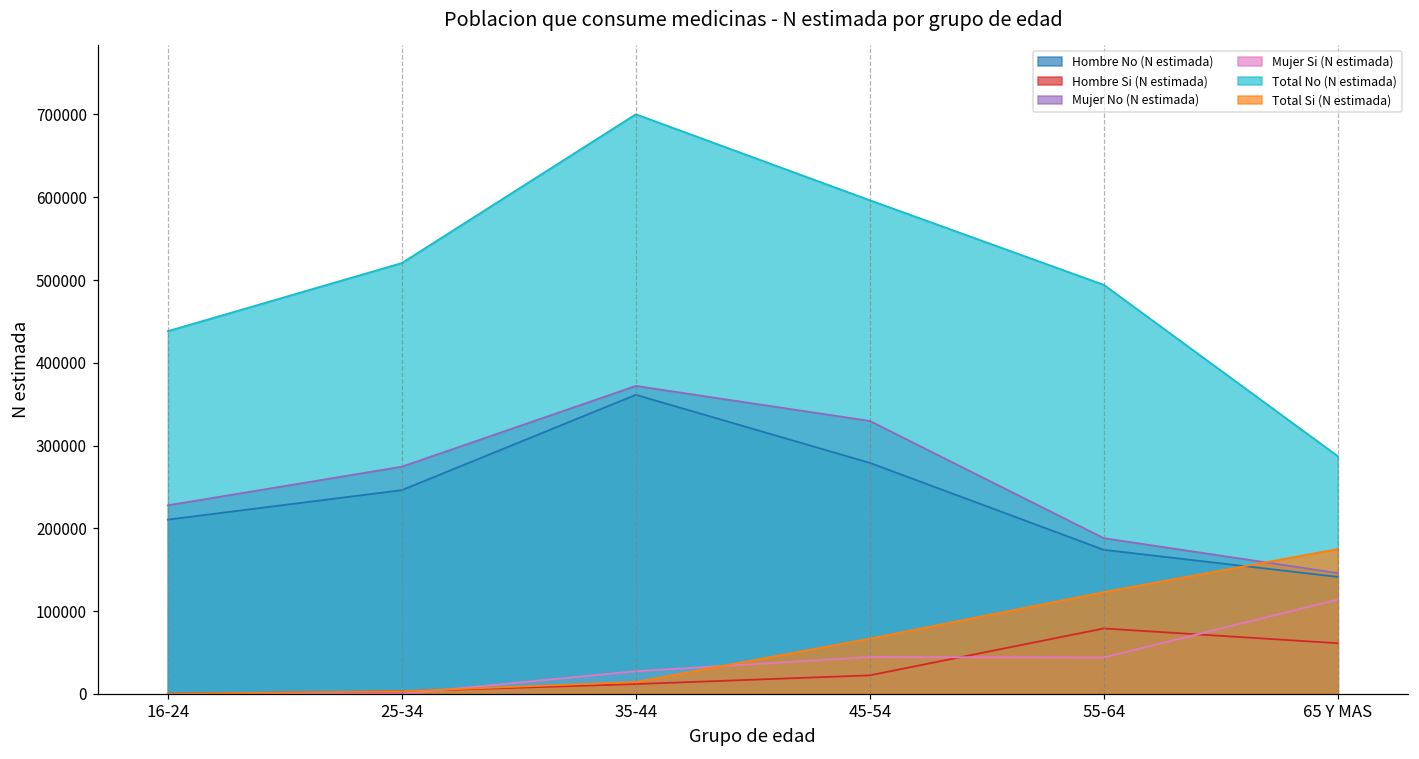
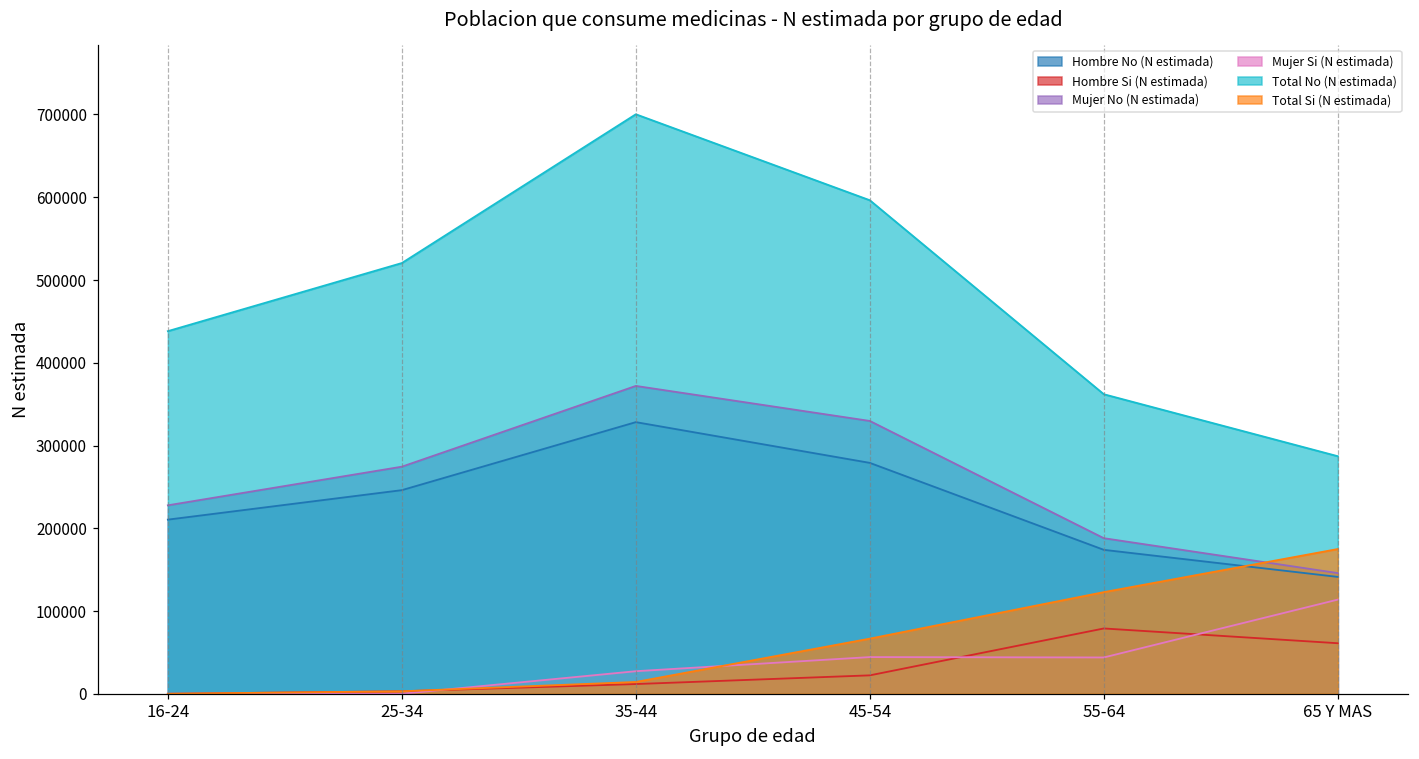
  {
    "Hombre No (N estimada)": {
      "16-24": 210000,
      "25-34": 250000,
-     "35-44": 360000,
+     "35-44": 330000,
      "45-54": 280000,
      "55-64": 170000,
      "65 Y MAS": 140000
    },
    "Hombre Si (N estimada)": {
      "45-54": 20000,
      "55-64": 80000,
      "65 Y MAS": 60000
    },
    "Mujer No (N estimada)": {
      "16-24": 230000,
      "25-34": 270000,
      "35-44": 370000,
      "45-54": 330000,
      "55-64": 190000,
      "65 Y MAS": 150000
    },
    "Mujer Si (N estimada)": {
      "35-44": 30000,
      "45-54": 40000,
      "55-64": 40000,
      "65 Y MAS": 110000
    },
    "Total No (N estimada)": {
      "16-24": 440000,
      "25-34": 520000,
      "35-44": 700000,
      "45-54": 600000,
-     "55-64": 490000,
+     "55-64": 360000,
      "65 Y MAS": 290000
    },
    "Total Si (N estimada)": {
      "45-54": 70000,
      "55-64": 120000,
      "65 Y MAS": 170000
    }
  }
